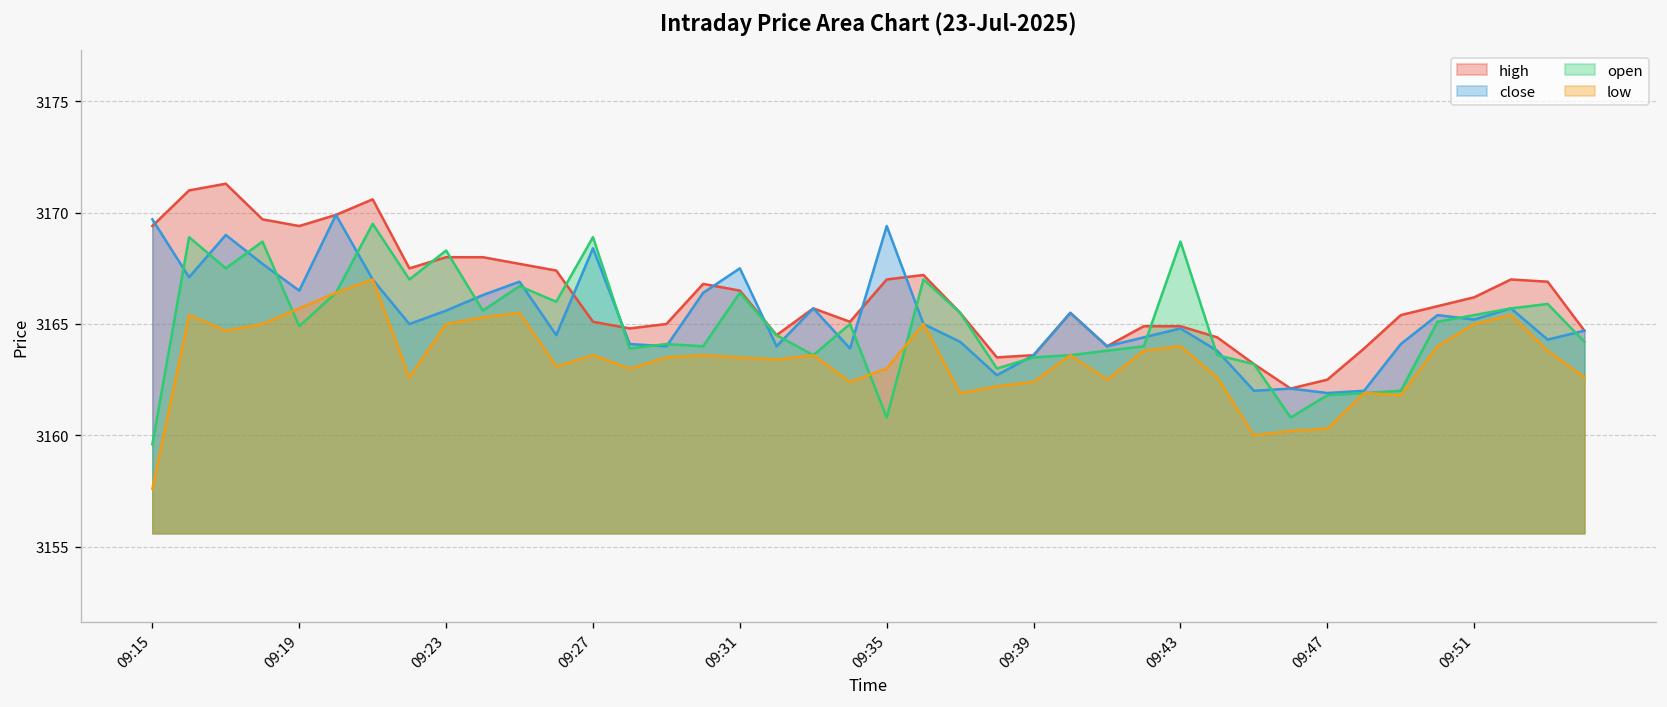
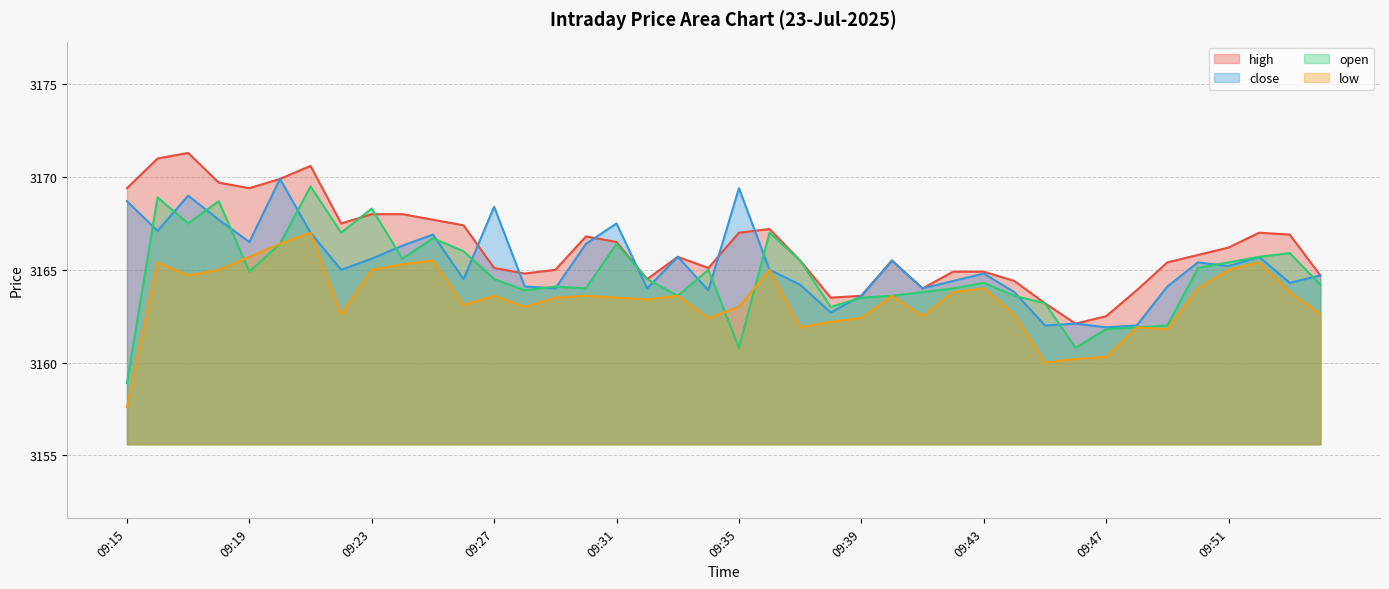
  {
    "close": {
-     "09:15": 3169.7,
+     "09:15": 3168.7,
      "09:19": 3166.5,
      "09:23": 3165.6,
      "09:27": 3168.4,
      "09:31": 3167.5,
      "09:35": 3169.4,
      "09:51": 3165.2
    },
    "open": {
-     "09:15": 3159.6,
+     "09:15": 3158.9,
      "09:19": 3164.9,
      "09:23": 3168.3,
-     "09:27": 3168.9,
+     "09:27": 3164.5,
      "09:35": 3160.8,
-     "09:43": 3168.7,
+     "09:43": 3164.3,
      "09:51": 3165.4
    }
  }
